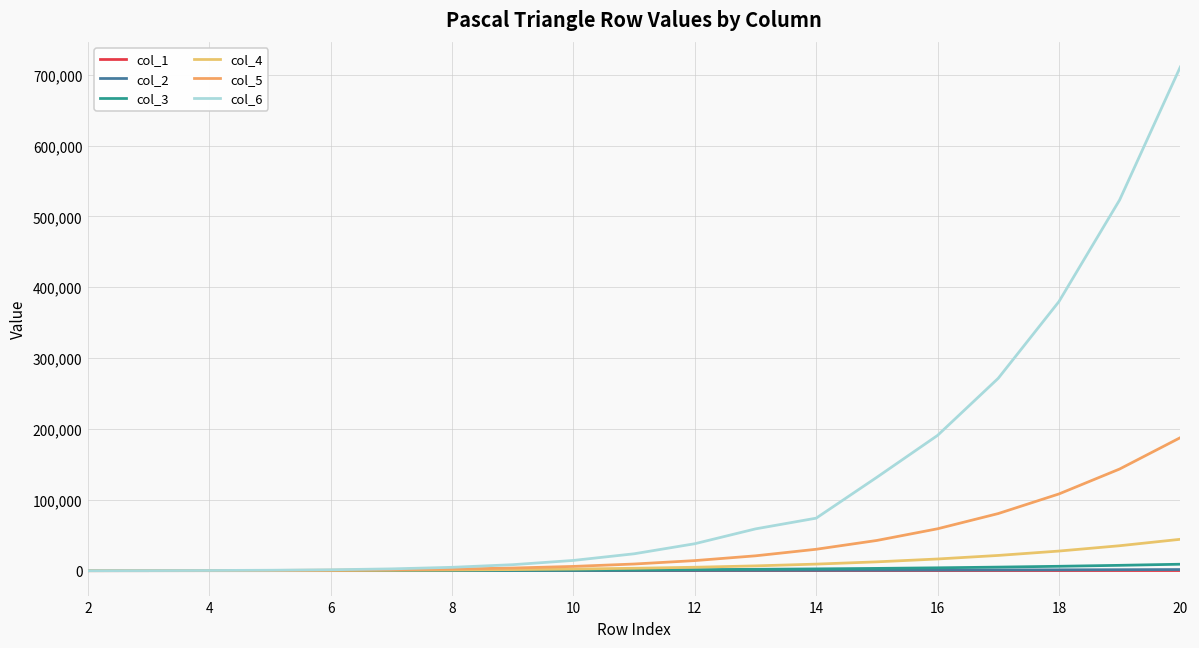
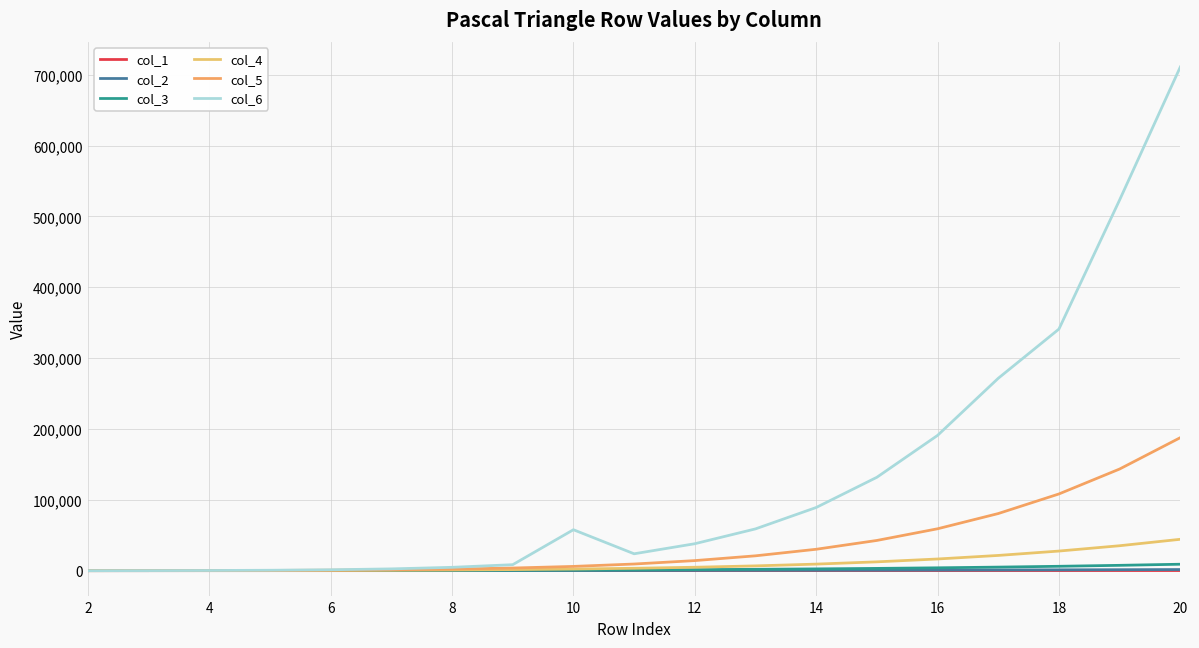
  {
    "col_6": {
-     "10": "10,000",
+     "10": "60,000",
      "12": "40,000",
-     "14": "70,000",
+     "14": "90,000",
      "16": "190,000",
-     "18": "380,000",
+     "18": "340,000",
      "20": "710,000"
    }
  }
